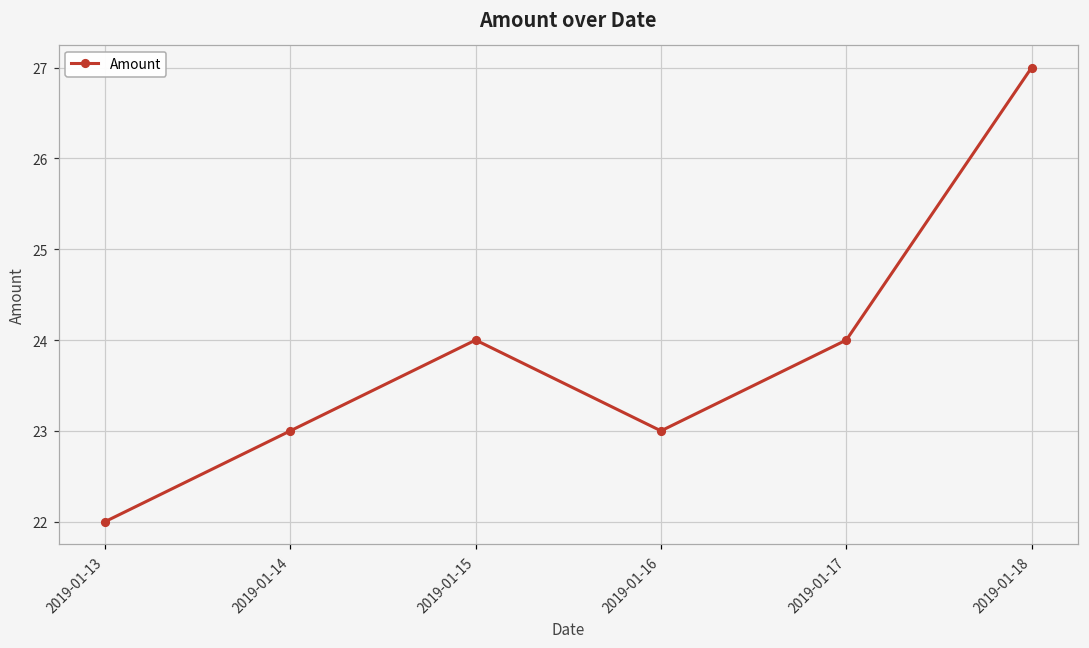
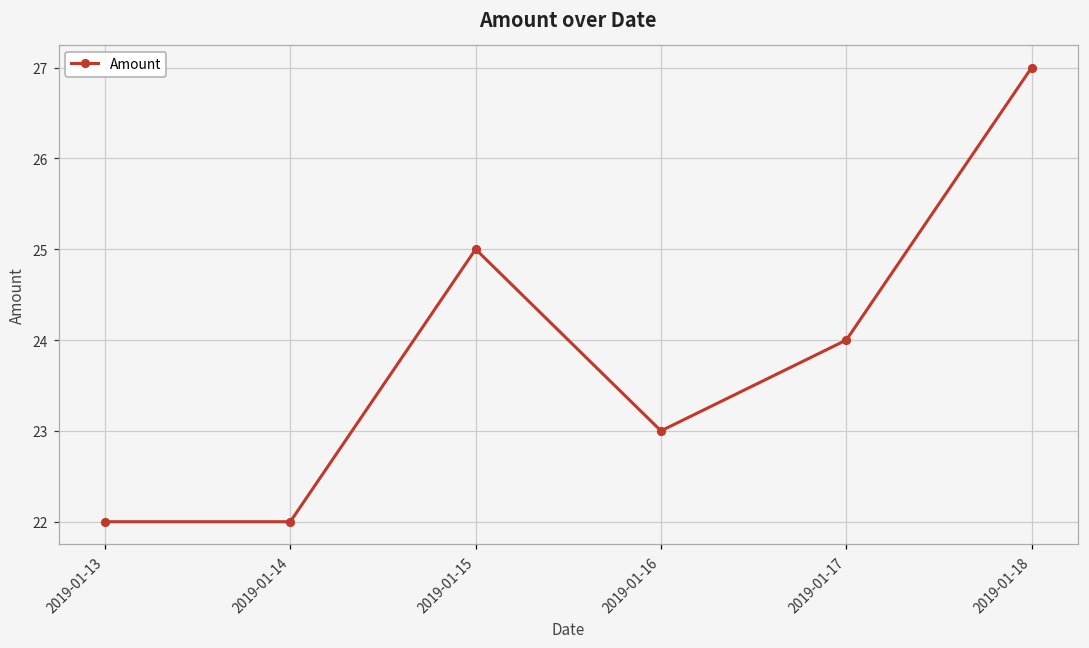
  {
    "2019-01-13": 22,
-   "2019-01-14": 23,
-   "2019-01-15": 24,
+   "2019-01-14": 22,
+   "2019-01-15": 25,
    "2019-01-16": 23,
    "2019-01-17": 24,
    "2019-01-18": 27
  }
